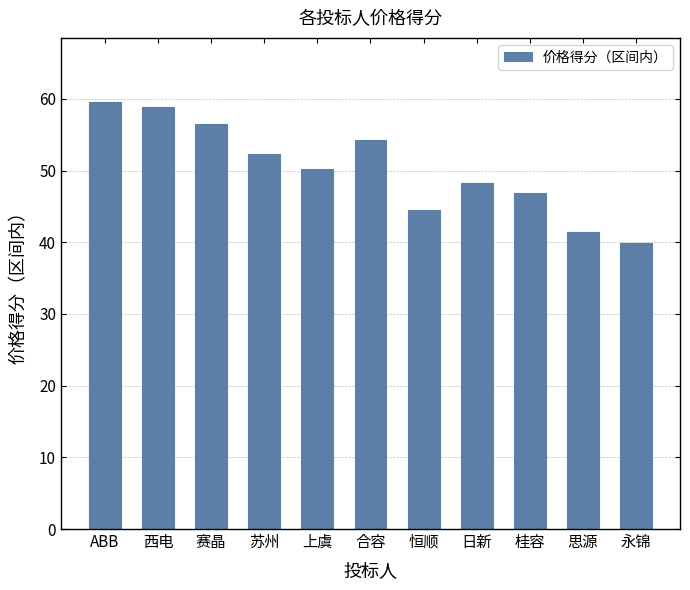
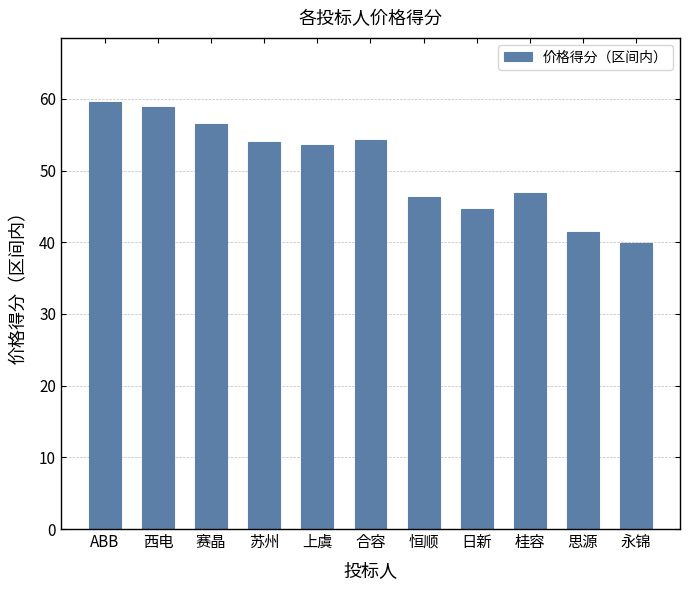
  {
    "ABB": 60,
    "西电": 59,
    "赛晶": 56,
-   "苏州": 52,
-   "上虞": 50,
+   "苏州": 54,
+   "上虞": 54,
    "合容": 54,
-   "恒顺": 44,
-   "日新": 48,
+   "恒顺": 46,
+   "日新": 45,
    "桂容": 47,
    "思源": 41,
    "永锦": 40
  }
